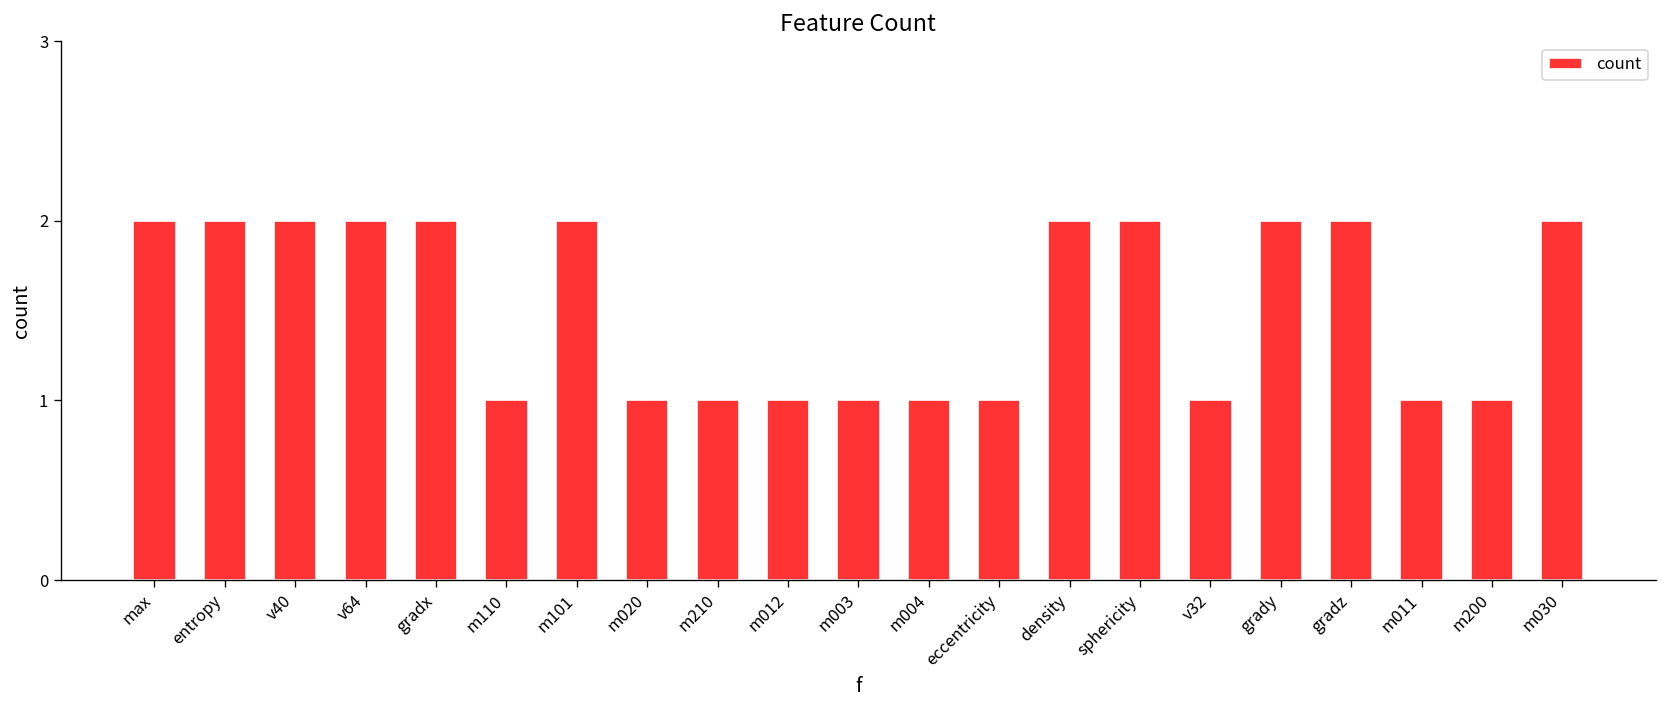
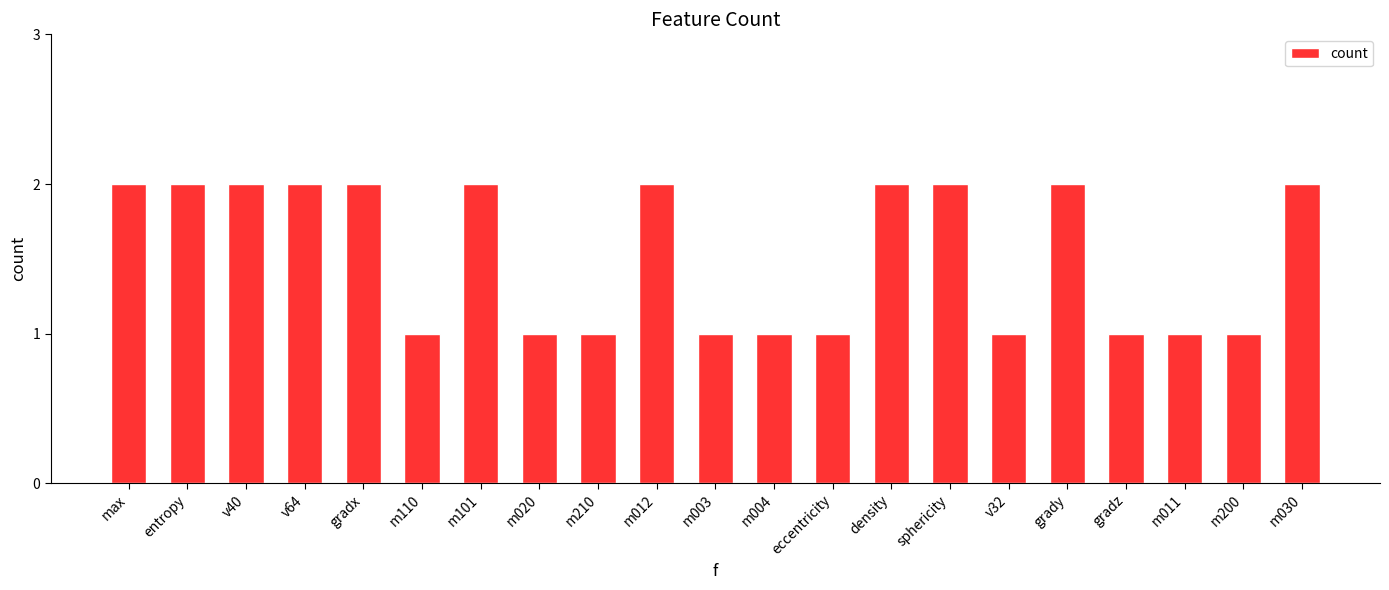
  {
    "max": 2,
    "entropy": 2,
    "v40": 2,
    "v64": 2,
    "gradx": 2,
    "m110": 1,
    "m101": 2,
    "m020": 1,
    "m210": 1,
-   "m012": 1,
+   "m012": 2,
    "m003": 1,
    "m004": 1,
    "eccentricity": 1,
    "density": 2,
    "sphericity": 2,
    "v32": 1,
    "grady": 2,
-   "gradz": 2,
+   "gradz": 1,
    "m011": 1,
    "m200": 1,
    "m030": 2
  }
